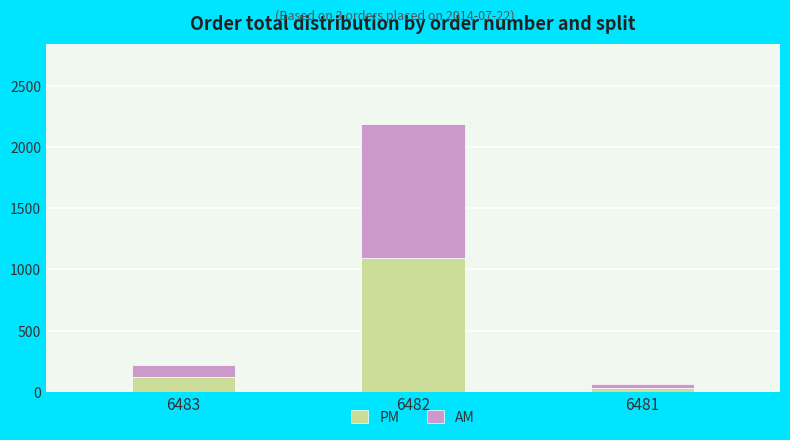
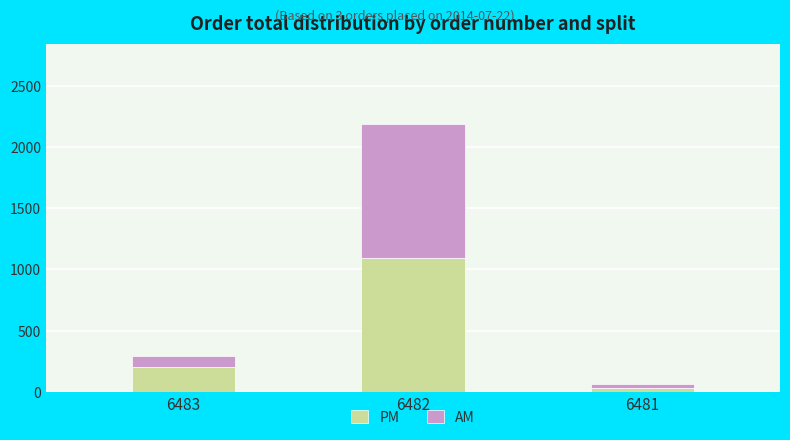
  {
    "PM": {
-     "6483": 120,
+     "6483": 200,
      "6482": 1090,
      "6481": 30
    },
    "AM": {
      "6483": 90,
      "6482": 1090,
      "6481": 30
    }
  }
